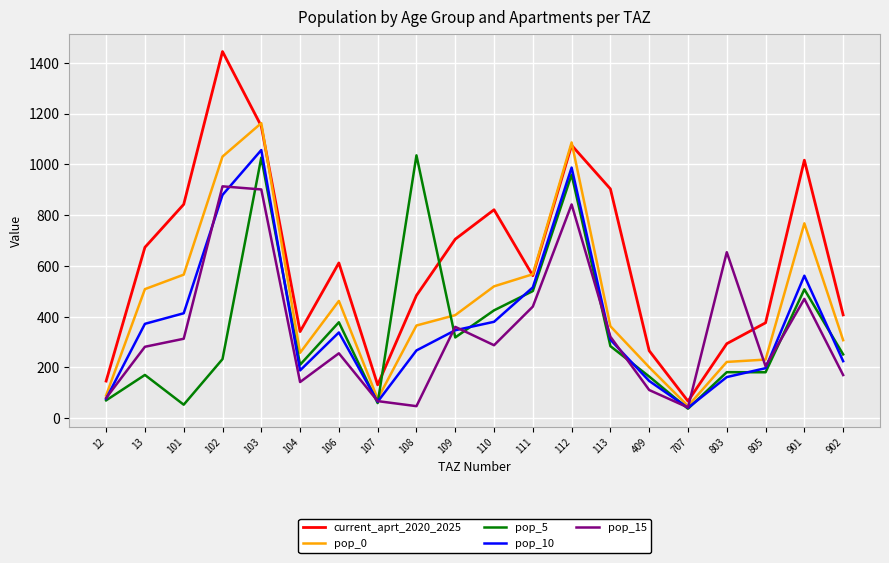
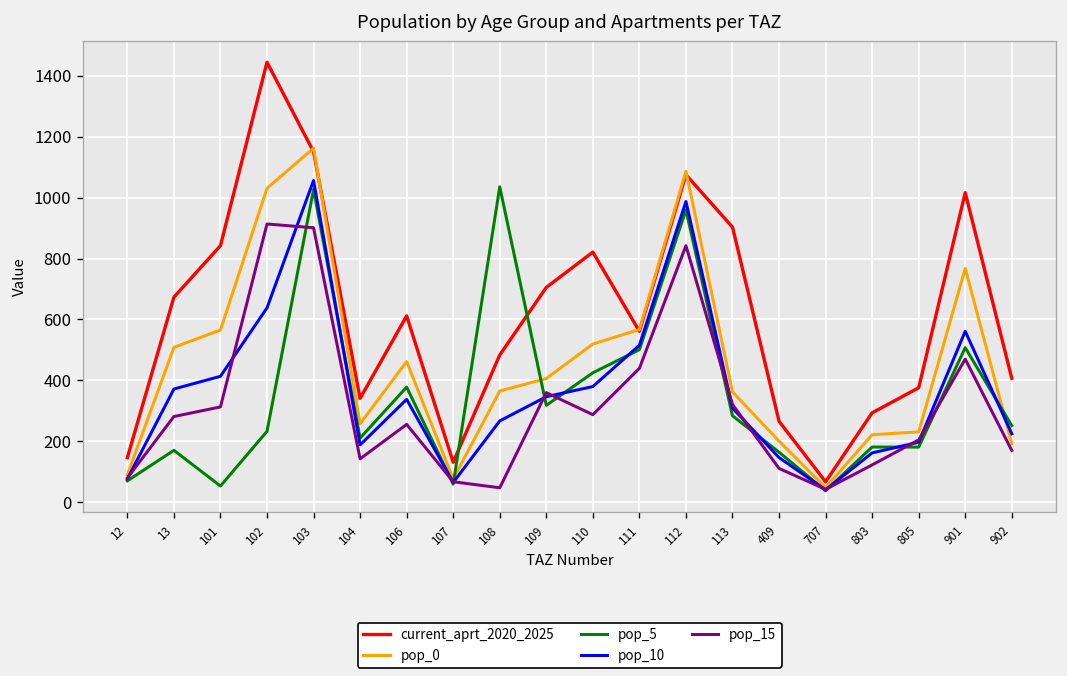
  {
    "current_aprt_2020_2025": {
      "12": 150,
      "13": 670,
      "101": 840,
      "102": 1440,
      "103": 1150,
      "104": 340,
      "106": 610,
      "107": 130,
      "108": 480,
      "109": 710,
      "110": 820,
      "112": 1080,
      "113": 900,
      "409": 270,
      "707": 70,
      "803": 290,
      "805": 380,
      "901": 1020,
      "902": 410
    },
    "pop_0": {
      "12": 90,
      "13": 510,
      "101": 570,
      "102": 1030,
      "103": 1160,
      "104": 260,
      "106": 460,
      "108": 370,
      "109": 410,
      "110": 520,
      "112": 1090,
      "113": 360,
      "409": 200,
      "803": 220,
      "805": 230,
      "901": 770,
-     "902": 310
+     "902": 190
    },
    "pop_5": {
      "13": 170,
      "101": 50,
      "102": 230,
      "103": 1030,
      "104": 210,
      "106": 380,
      "108": 1040,
      "109": 320,
      "110": 430,
      "111": 500,
      "112": 960,
      "113": 280,
      "409": 160,
      "803": 180,
      "805": 180,
      "901": 510,
      "902": 250
    },
    "pop_10": {
      "13": 370,
      "101": 410,
-     "102": 880,
+     "102": 640,
      "103": 1060,
      "104": 190,
      "106": 340,
      "108": 270,
      "109": 350,
      "110": 380,
      "111": 520,
      "112": 990,
      "113": 310,
      "409": 150,
      "803": 160,
      "901": 560,
      "902": 220
    },
    "pop_15": {
      "13": 280,
      "101": 310,
      "102": 910,
      "103": 900,
      "104": 140,
      "106": 260,
      "108": 50,
      "109": 360,
      "110": 290,
      "111": 440,
      "112": 840,
      "113": 320,
      "409": 110,
-     "803": 650,
+     "803": 120,
      "901": 470,
      "902": 170
    }
  }
